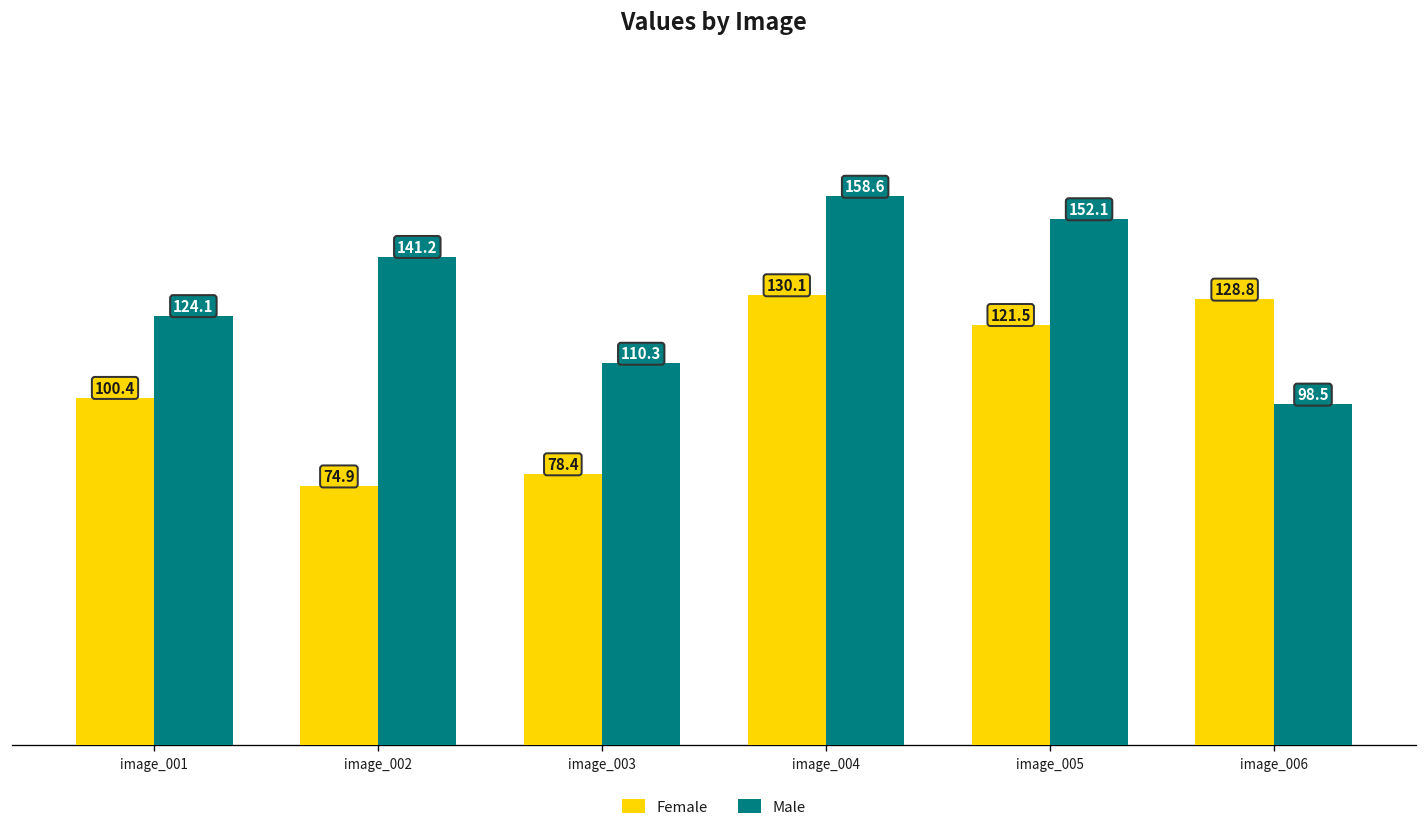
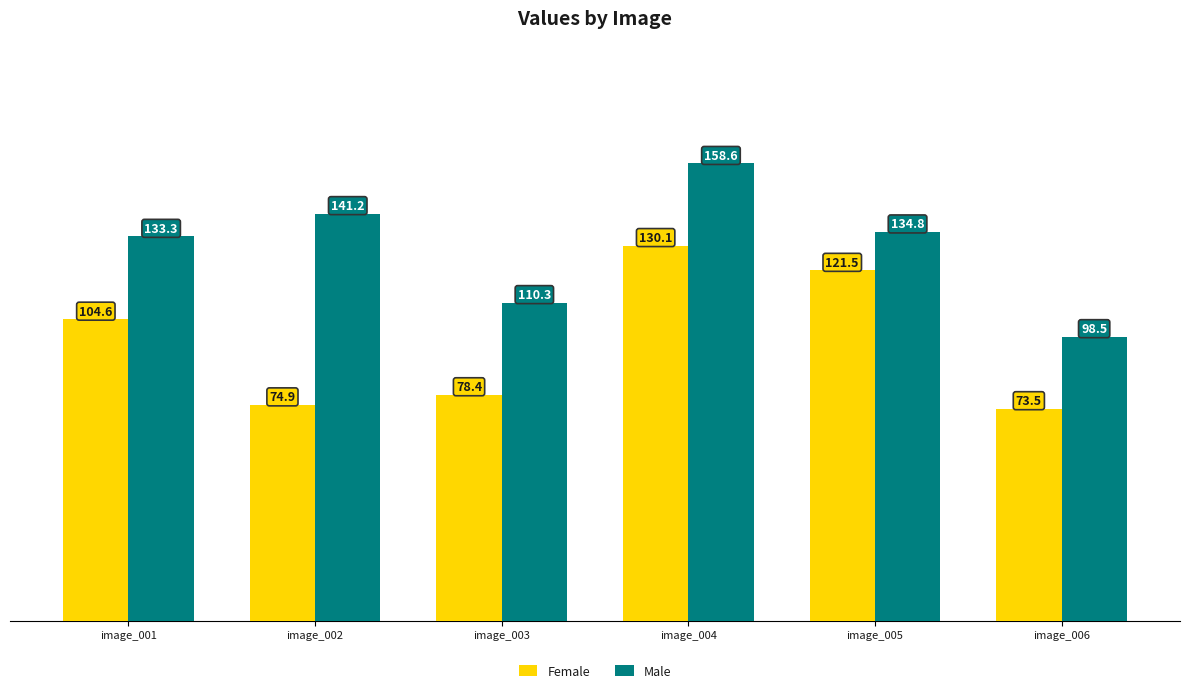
  {
    "Female": {
-     "image_001": 100.4,
-     "image_006": 128.8
+     "image_001": 104.6,
+     "image_006": 73.5
    },
    "Male": {
-     "image_001": 124.1,
-     "image_005": 152.1
+     "image_001": 133.3,
+     "image_005": 134.8
    }
  }
